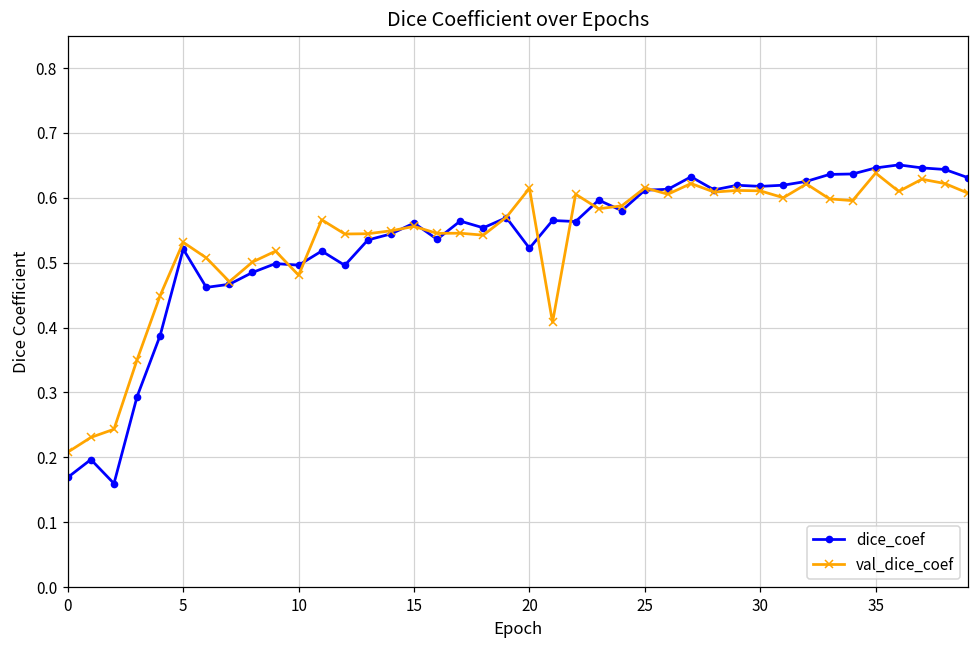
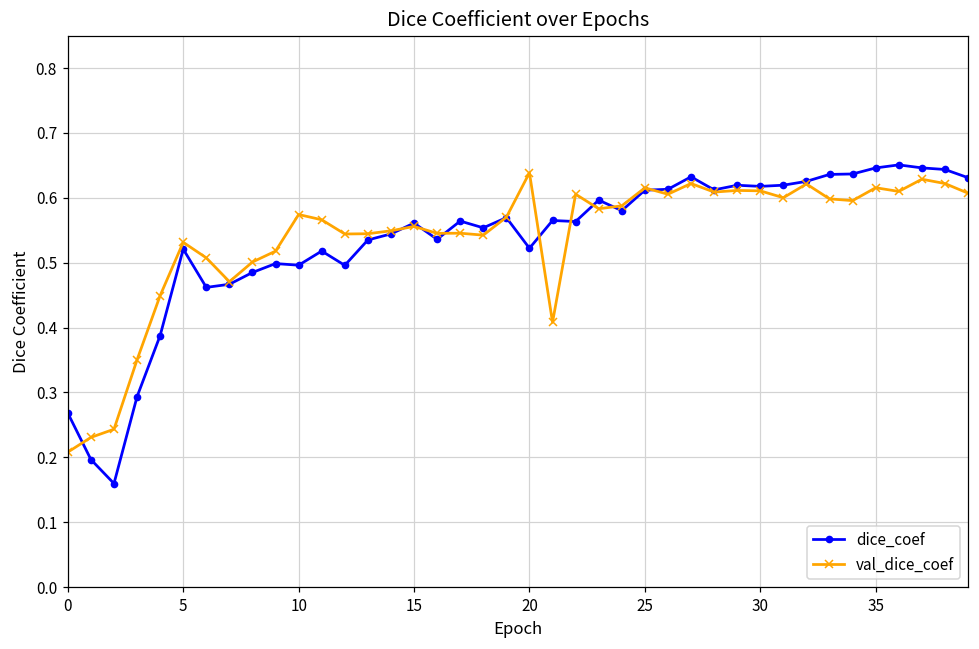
  {
    "dice_coef": {
-     "0": 0.17,
+     "0": 0.27,
      "5": 0.52,
      "10": 0.50,
      "15": 0.56,
      "20": 0.52,
      "30": 0.62,
      "35": 0.65
    },
    "val_dice_coef": {
      "0": 0.21,
      "5": 0.53,
-     "10": 0.48,
+     "10": 0.57,
      "15": 0.56,
-     "20": 0.61,
+     "20": 0.64,
      "30": 0.61,
-     "35": 0.64
+     "35": 0.62
    }
  }
